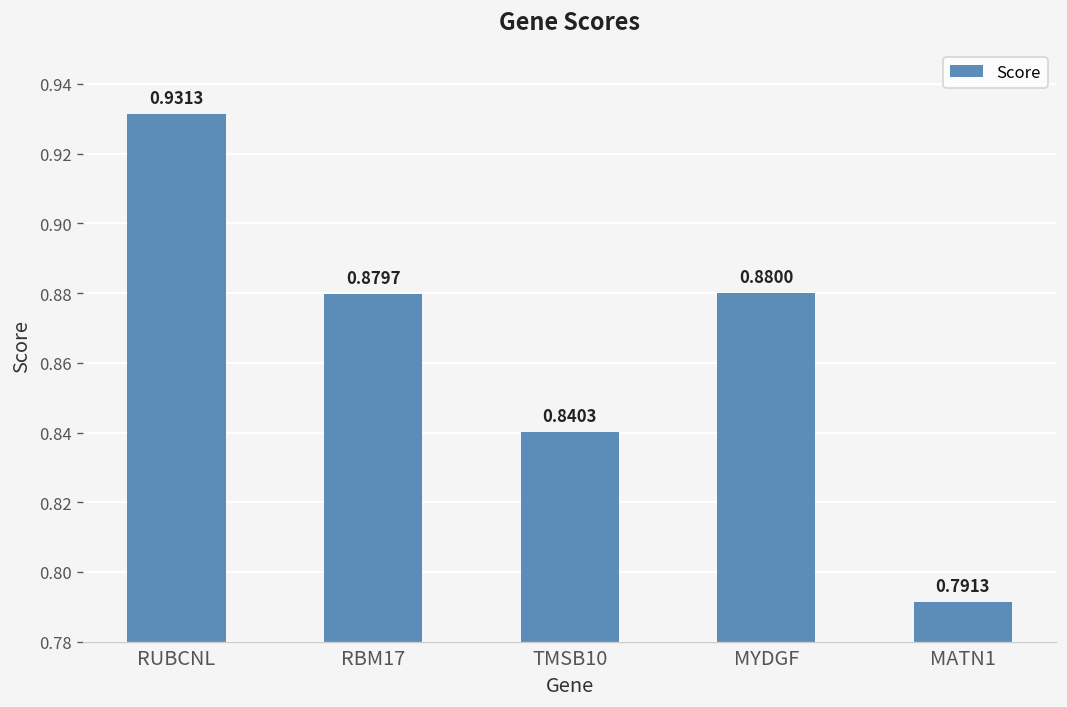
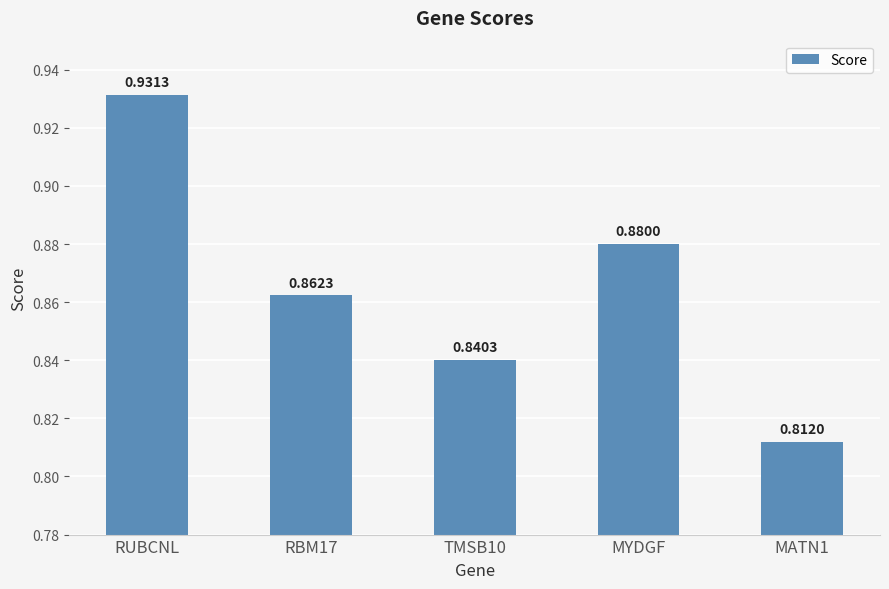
  {
    "RUBCNL": 0.9313,
-   "RBM17": 0.8797,
+   "RBM17": 0.8623,
    "TMSB10": 0.8403,
    "MYDGF": 0.8800,
-   "MATN1": 0.7913
+   "MATN1": 0.8120
  }
